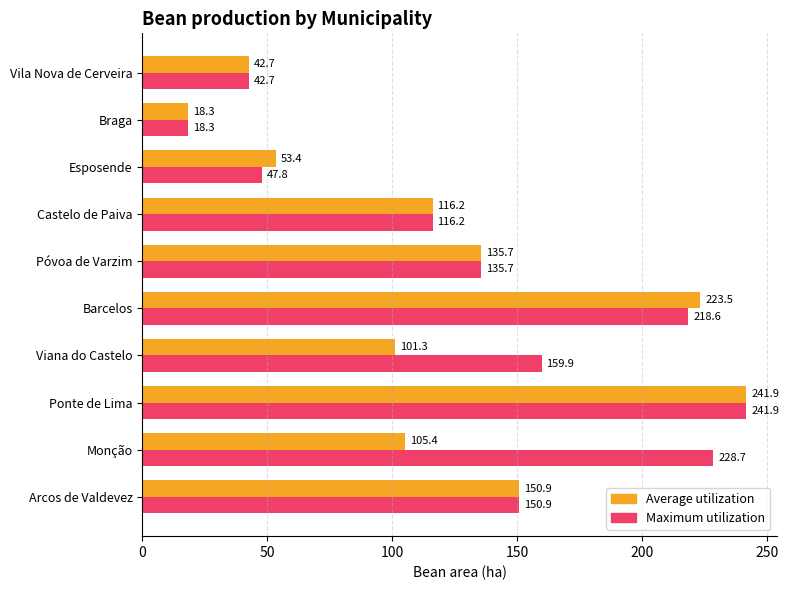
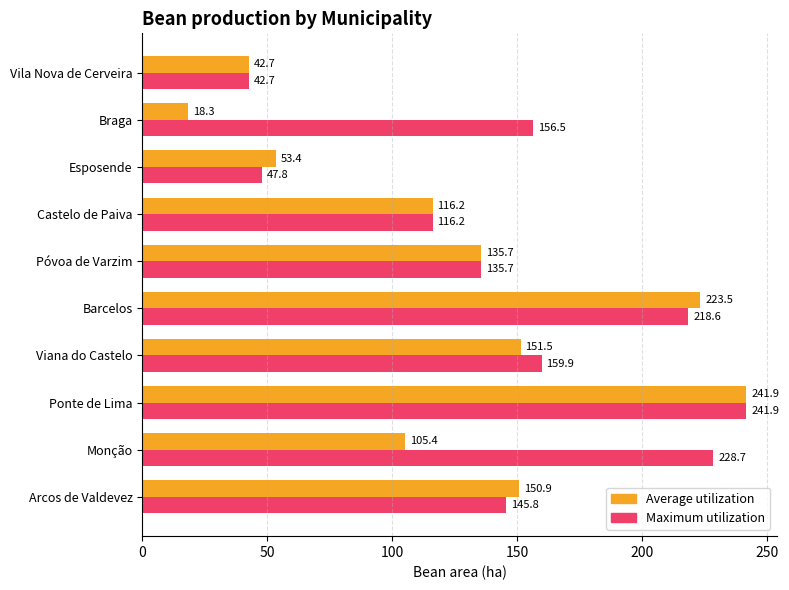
  {
    "Average utilization": {
      "Vila Nova de Cerveira": 42.7,
      "Braga": 18.3,
      "Esposende": 53.4,
      "Castelo de Paiva": 116.2,
      "Póvoa de Varzim": 135.7,
      "Barcelos": 223.5,
-     "Viana do Castelo": 101.3,
+     "Viana do Castelo": 151.5,
      "Ponte de Lima": 241.9,
      "Monção": 105.4,
      "Arcos de Valdevez": 150.9
    },
    "Maximum utilization": {
      "Vila Nova de Cerveira": 42.7,
-     "Braga": 18.3,
+     "Braga": 156.5,
      "Esposende": 47.8,
      "Castelo de Paiva": 116.2,
      "Póvoa de Varzim": 135.7,
      "Barcelos": 218.6,
      "Viana do Castelo": 159.9,
      "Ponte de Lima": 241.9,
      "Monção": 228.7,
-     "Arcos de Valdevez": 150.9
+     "Arcos de Valdevez": 145.8
    }
  }
